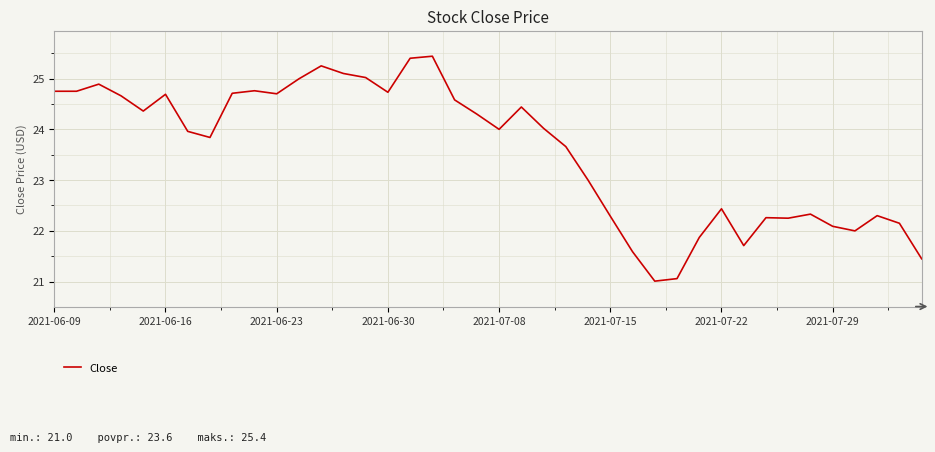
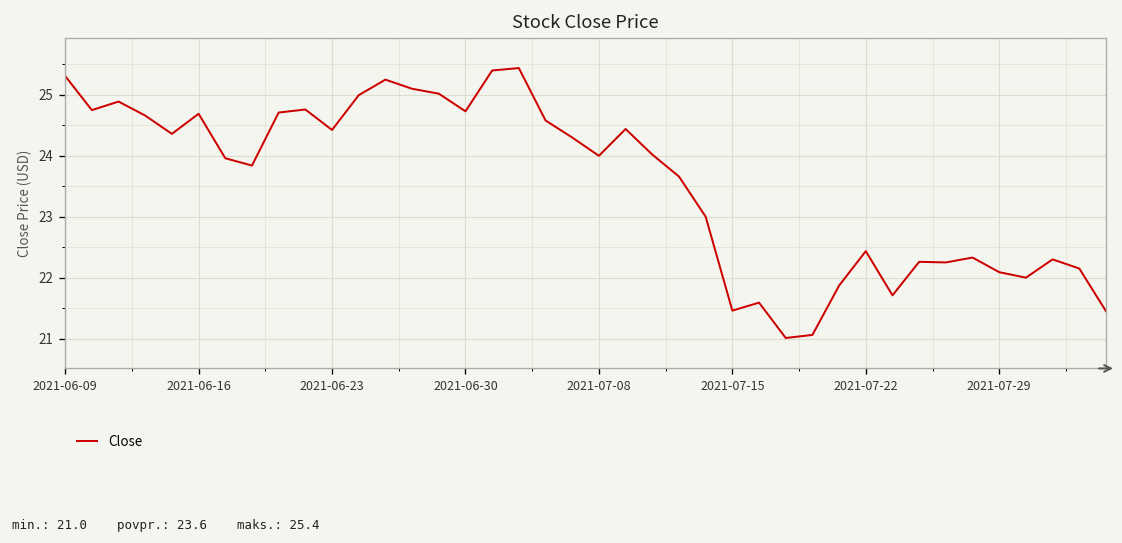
  {
-   "2021-06-09": 24.8,
+   "2021-06-09": 25.3,
    "2021-06-16": 24.7,
-   "2021-06-23": 24.7,
+   "2021-06-23": 24.4,
    "2021-06-30": 24.7,
    "2021-07-08": 24.0,
-   "2021-07-15": 22.3,
+   "2021-07-15": 21.5,
    "2021-07-22": 22.4,
    "2021-07-29": 22.1
  }
